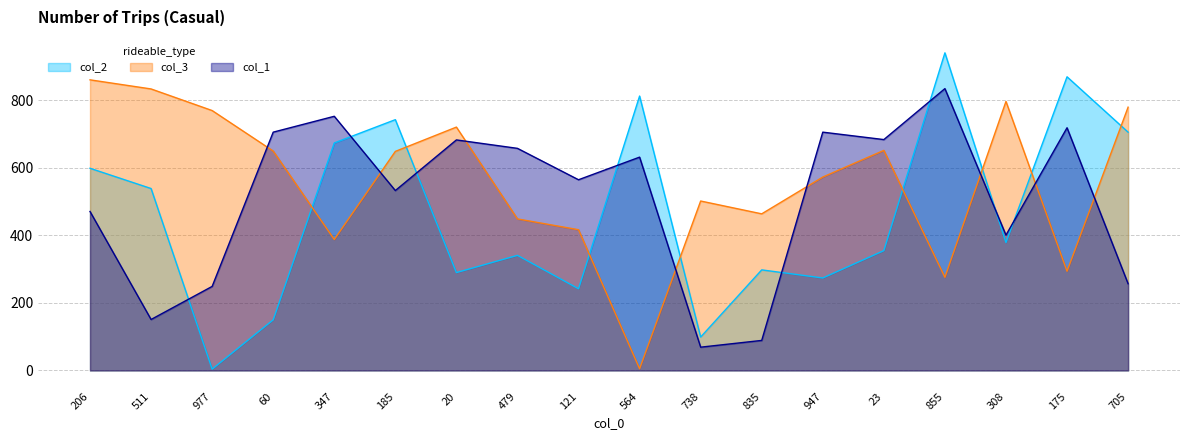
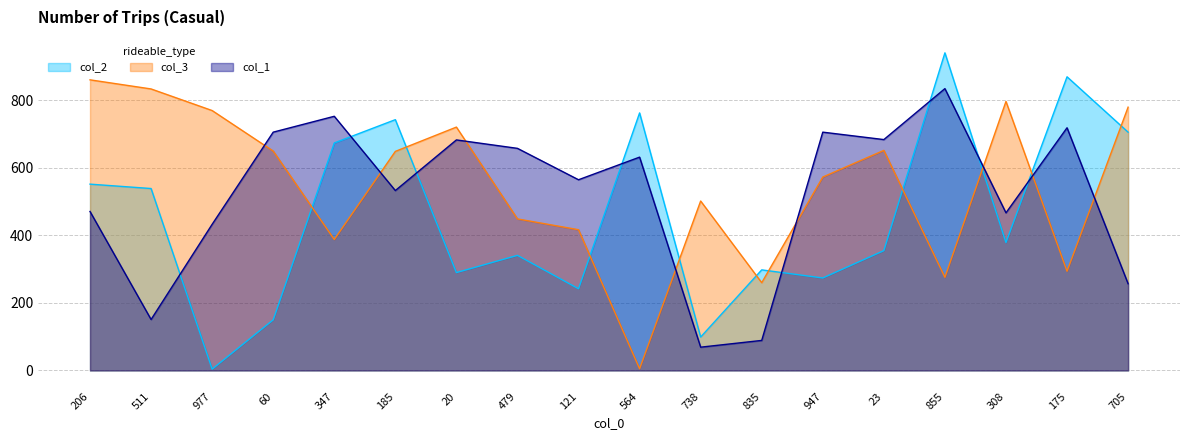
  {
    "col_2": {
-     "206": 600,
+     "206": 550,
      "511": 540,
      "977": 0,
      "60": 150,
      "347": 670,
      "185": 740,
      "20": 290,
      "479": 340,
      "121": 240,
-     "564": 810,
+     "564": 760,
      "738": 100,
      "835": 300,
      "947": 270,
      "23": 360,
      "855": 940,
      "308": 380,
      "175": 870,
      "705": 710
    },
    "col_3": {
      "206": 860,
      "511": 830,
      "977": 770,
      "60": 650,
      "347": 390,
      "185": 650,
      "20": 720,
      "479": 450,
      "121": 420,
      "564": 10,
      "738": 500,
-     "835": 460,
+     "835": 260,
      "947": 570,
      "23": 650,
      "855": 280,
      "308": 800,
      "175": 290,
      "705": 780
    },
    "col_1": {
      "206": 470,
      "511": 150,
-     "977": 250,
+     "977": 430,
      "60": 710,
      "347": 750,
      "185": 530,
      "20": 680,
      "479": 660,
      "121": 570,
      "564": 630,
      "738": 70,
      "835": 90,
      "947": 710,
      "23": 680,
      "855": 840,
-     "308": 400,
+     "308": 470,
      "175": 720,
      "705": 260
    }
  }
